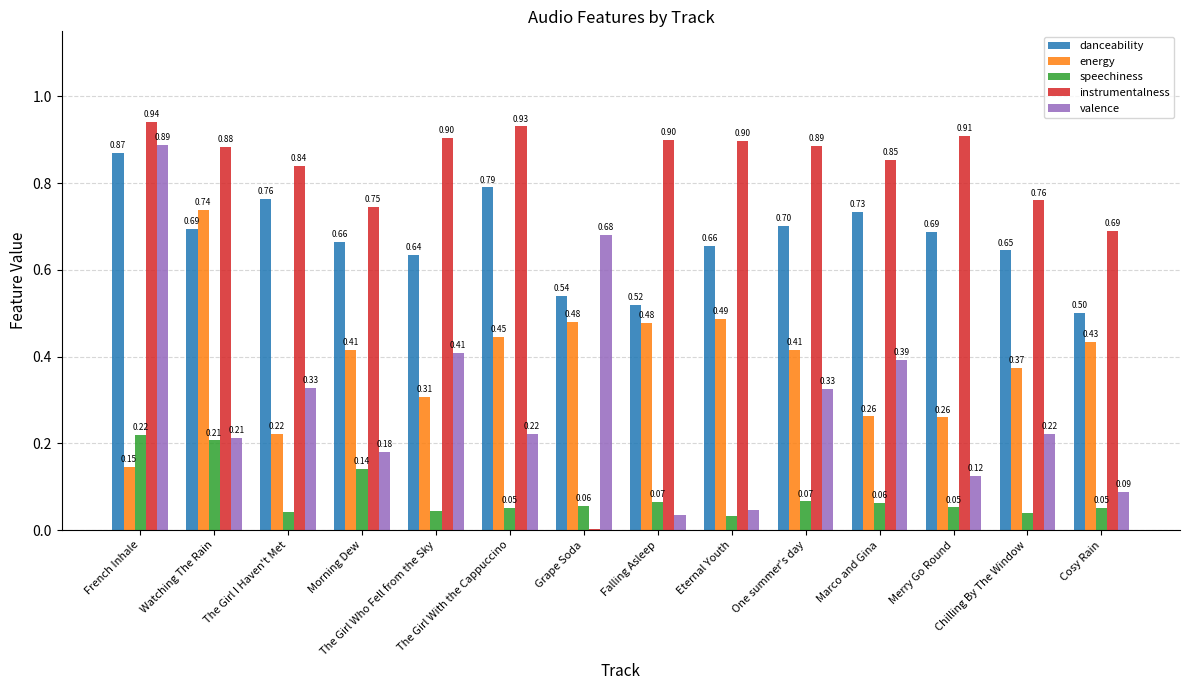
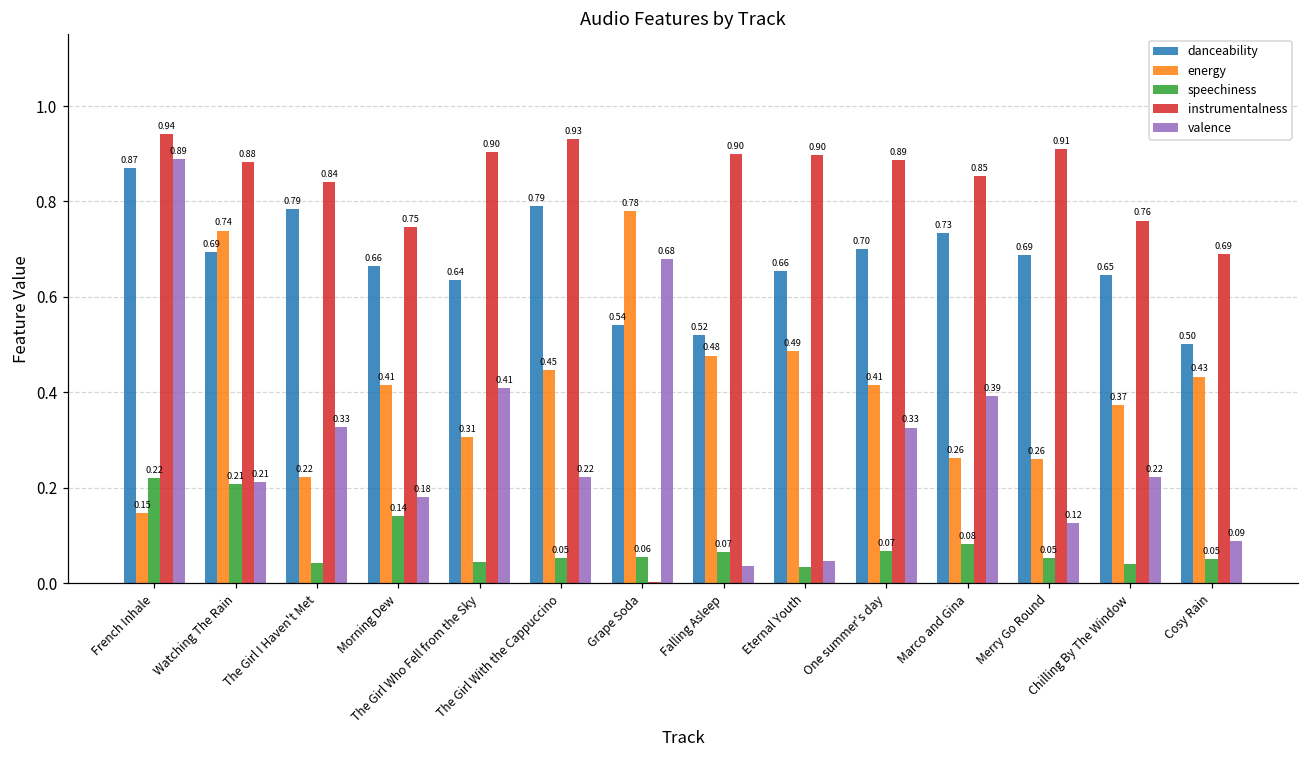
  {
    "danceability": {
      "French Inhale": 0.87,
      "Watching The Rain": 0.69,
-     "The Girl I Haven't Met": 0.76,
+     "The Girl I Haven't Met": 0.79,
      "Morning Dew": 0.66,
      "The Girl Who Fell from the Sky": 0.64,
      "The Girl With the Cappuccino": 0.79,
      "Grape Soda": 0.54,
      "Falling Asleep": 0.52,
      "Eternal Youth": 0.66,
      "One summer's day": 0.70,
      "Marco and Gina": 0.73,
      "Merry Go Round": 0.69,
      "Chilling By The Window": 0.65,
      "Cosy Rain": 0.50
    },
    "energy": {
      "French Inhale": 0.15,
      "Watching The Rain": 0.74,
      "The Girl I Haven't Met": 0.22,
      "Morning Dew": 0.41,
      "The Girl Who Fell from the Sky": 0.31,
      "The Girl With the Cappuccino": 0.45,
-     "Grape Soda": 0.48,
+     "Grape Soda": 0.78,
      "Falling Asleep": 0.48,
      "Eternal Youth": 0.49,
      "One summer's day": 0.41,
      "Marco and Gina": 0.26,
      "Merry Go Round": 0.26,
      "Chilling By The Window": 0.37,
      "Cosy Rain": 0.43
    },
    "speechiness": {
      "French Inhale": 0.22,
      "Watching The Rain": 0.21,
      "Morning Dew": 0.14,
      "The Girl With the Cappuccino": 0.05,
      "Grape Soda": 0.06,
      "Falling Asleep": 0.07,
      "One summer's day": 0.07,
-     "Marco and Gina": 0.06,
+     "Marco and Gina": 0.08,
      "Merry Go Round": 0.05,
      "Cosy Rain": 0.05
    },
    "instrumentalness": {
      "French Inhale": 0.94,
      "Watching The Rain": 0.88,
      "The Girl I Haven't Met": 0.84,
      "Morning Dew": 0.75,
      "The Girl Who Fell from the Sky": 0.90,
      "The Girl With the Cappuccino": 0.93,
      "Falling Asleep": 0.90,
      "Eternal Youth": 0.90,
      "One summer's day": 0.89,
      "Marco and Gina": 0.85,
      "Merry Go Round": 0.91,
      "Chilling By The Window": 0.76,
      "Cosy Rain": 0.69
    },
    "valence": {
      "French Inhale": 0.89,
      "Watching The Rain": 0.21,
      "The Girl I Haven't Met": 0.33,
      "Morning Dew": 0.18,
      "The Girl Who Fell from the Sky": 0.41,
      "The Girl With the Cappuccino": 0.22,
      "Grape Soda": 0.68,
      "One summer's day": 0.33,
      "Marco and Gina": 0.39,
      "Merry Go Round": 0.12,
      "Chilling By The Window": 0.22,
      "Cosy Rain": 0.09
    }
  }
